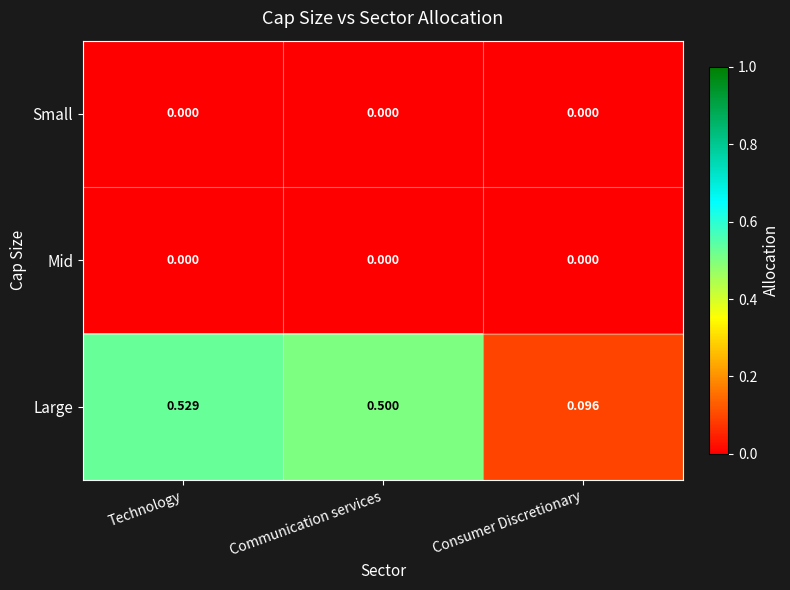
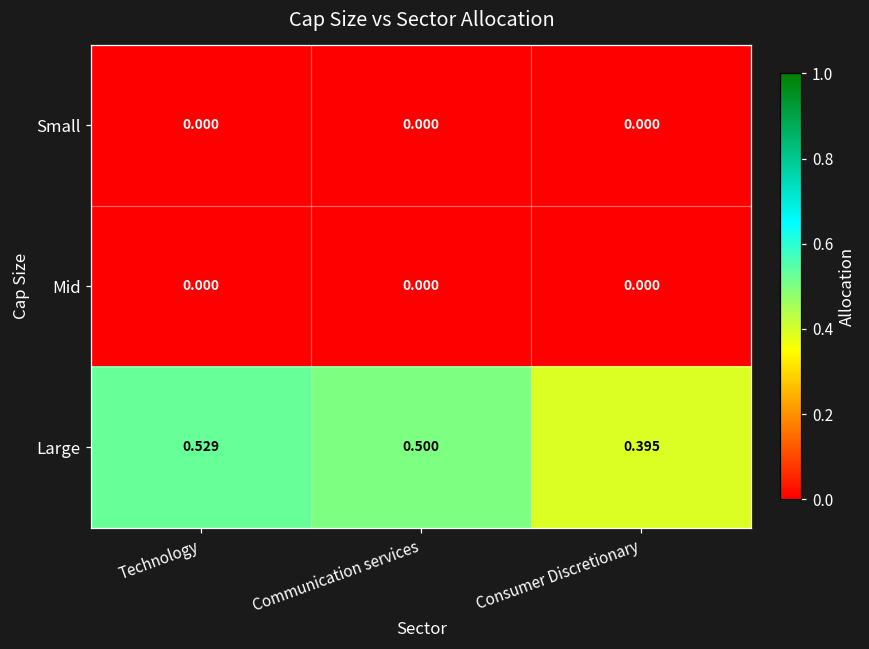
  {
    "Small": {
      "Technology": 0.000,
      "Communication services": 0.000,
      "Consumer Discretionary": 0.000
    },
    "Mid": {
      "Technology": 0.000,
      "Communication services": 0.000,
      "Consumer Discretionary": 0.000
    },
    "Large": {
      "Technology": 0.529,
      "Communication services": 0.500,
-     "Consumer Discretionary": 0.096
+     "Consumer Discretionary": 0.395
    }
  }
